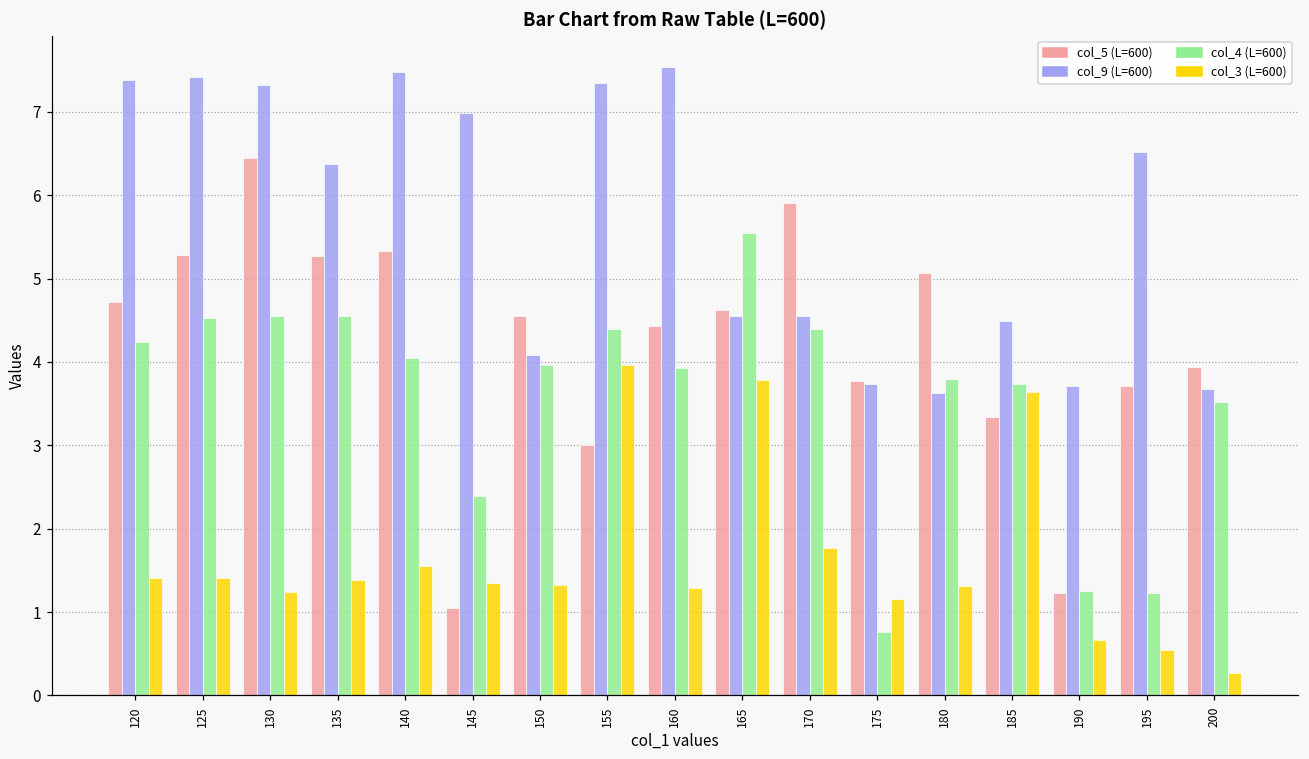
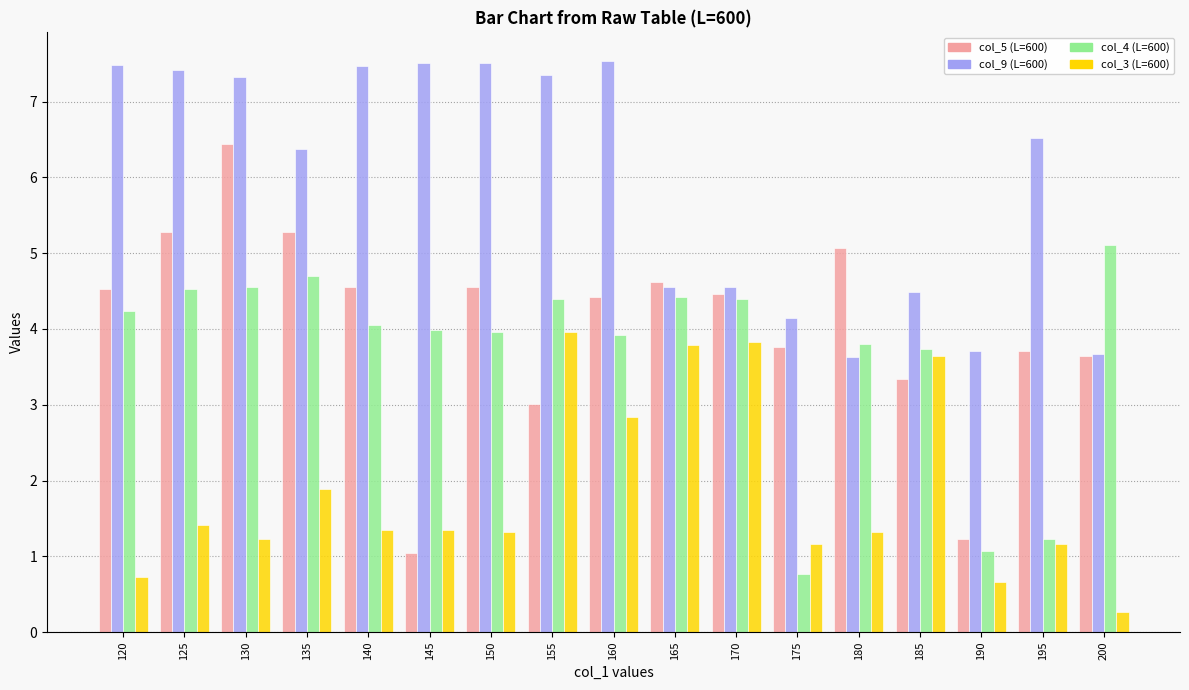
  {
    "col_5 (L=600)": {
-     "120": 4.7,
+     "120": 4.5,
      "125": 5.3,
      "130": 6.4,
      "135": 5.3,
-     "140": 5.3,
+     "140": 4.6,
      "145": 1.0,
      "150": 4.6,
      "155": 3.0,
      "160": 4.4,
      "165": 4.6,
-     "170": 5.9,
+     "170": 4.5,
      "175": 3.8,
      "180": 5.1,
      "185": 3.3,
      "190": 1.2,
      "195": 3.7,
-     "200": 3.9
+     "200": 3.6
    },
    "col_9 (L=600)": {
-     "120": 7.4,
+     "120": 7.5,
      "125": 7.4,
      "130": 7.3,
      "135": 6.4,
      "140": 7.5,
-     "145": 7.0,
-     "150": 4.1,
+     "145": 7.5,
+     "150": 7.5,
      "155": 7.3,
      "160": 7.5,
      "165": 4.6,
      "170": 4.6,
-     "175": 3.7,
+     "175": 4.1,
      "180": 3.6,
      "185": 4.5,
      "190": 3.7,
      "195": 6.5,
      "200": 3.7
    },
    "col_4 (L=600)": {
      "120": 4.2,
      "125": 4.5,
      "130": 4.6,
-     "135": 4.6,
+     "135": 4.7,
      "140": 4.1,
-     "145": 2.4,
+     "145": 4.0,
      "150": 4.0,
      "155": 4.4,
      "160": 3.9,
-     "165": 5.5,
+     "165": 4.4,
      "170": 4.4,
      "175": 0.8,
      "180": 3.8,
      "185": 3.7,
-     "190": 1.3,
+     "190": 1.1,
      "195": 1.2,
-     "200": 3.5
+     "200": 5.1
    },
    "col_3 (L=600)": {
-     "120": 1.4,
+     "120": 0.7,
      "125": 1.4,
      "130": 1.2,
-     "135": 1.4,
-     "140": 1.6,
+     "135": 1.9,
+     "140": 1.4,
      "145": 1.4,
      "150": 1.3,
      "155": 4.0,
-     "160": 1.3,
+     "160": 2.8,
      "165": 3.8,
-     "170": 1.8,
+     "170": 3.8,
      "175": 1.2,
      "180": 1.3,
      "185": 3.6,
      "190": 0.7,
-     "195": 0.6,
+     "195": 1.2,
      "200": 0.3
    }
  }
